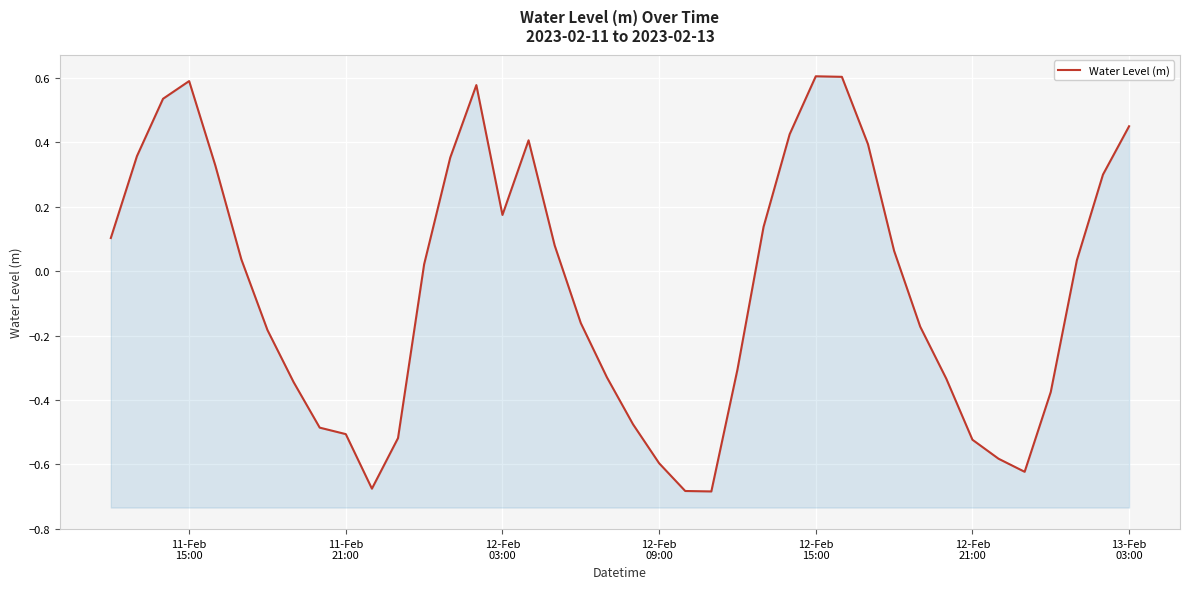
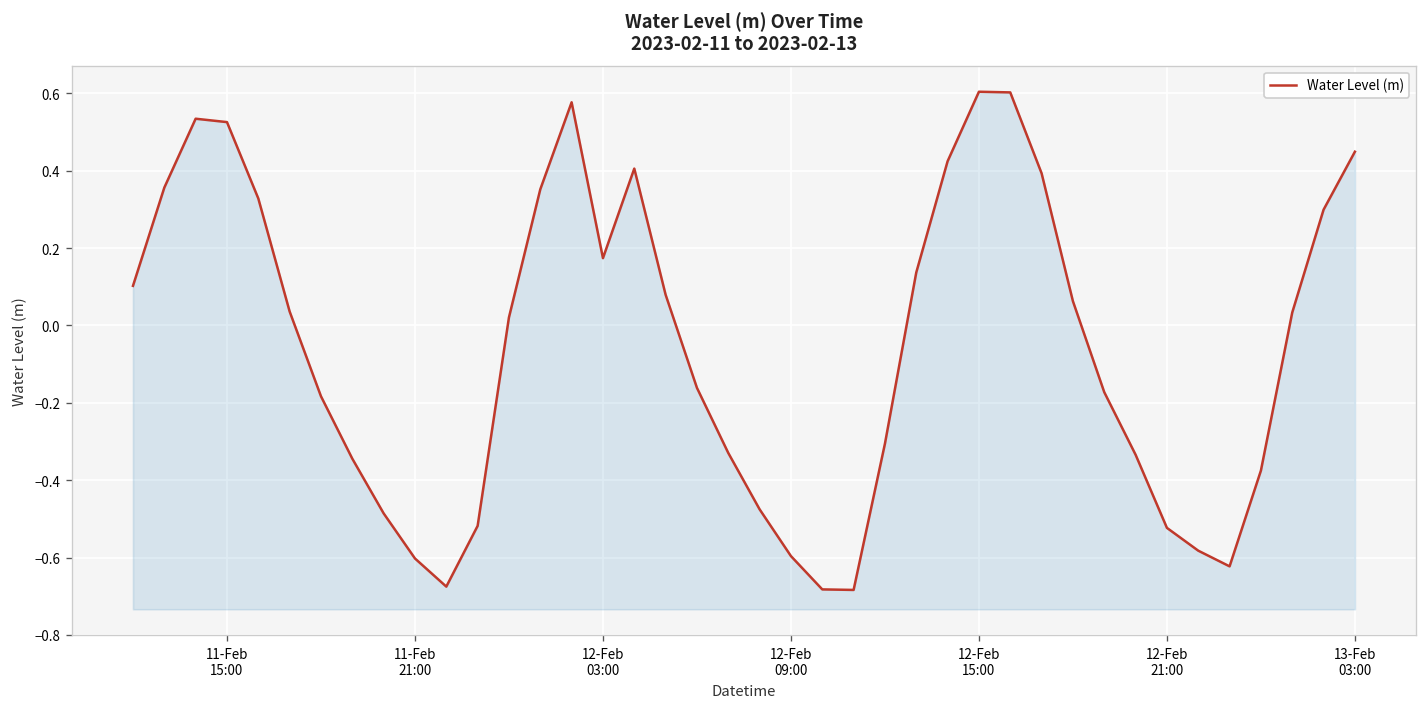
  {
-   "11-Feb 15:00": 0.59,
-   "11-Feb 21:00": -0.51,
+   "11-Feb 15:00": 0.53,
+   "11-Feb 21:00": -0.60,
    "12-Feb 03:00": 0.17,
    "12-Feb 09:00": -0.60,
    "12-Feb 15:00": 0.60,
    "12-Feb 21:00": -0.52,
    "13-Feb 03:00": 0.45
  }
